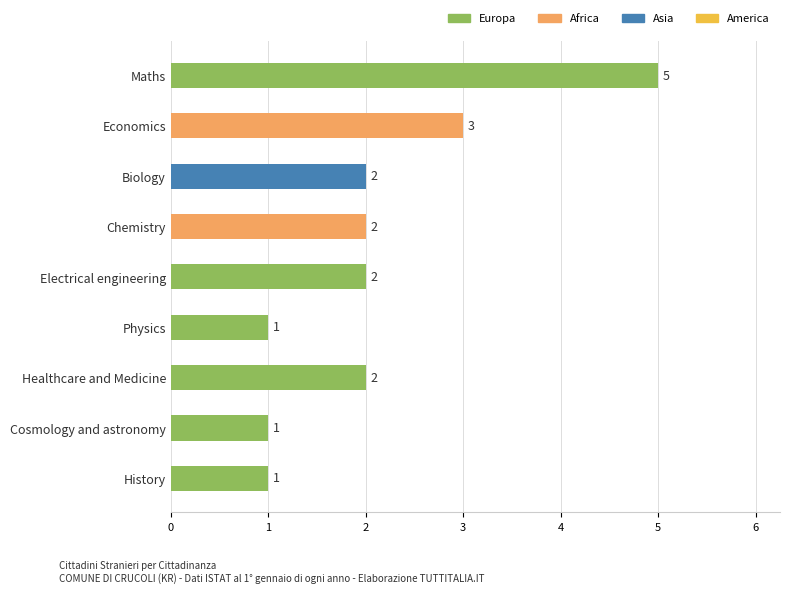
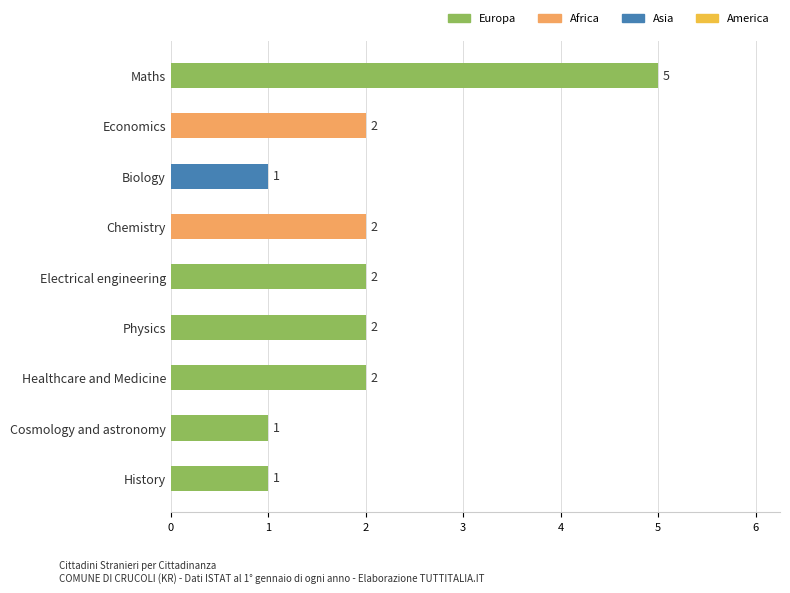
  {
    "Maths": 5,
-   "Economics": 3,
-   "Biology": 2,
+   "Economics": 2,
+   "Biology": 1,
    "Chemistry": 2,
    "Electrical engineering": 2,
-   "Physics": 1,
+   "Physics": 2,
    "Healthcare and Medicine": 2,
    "Cosmology and astronomy": 1,
    "History": 1
  }
